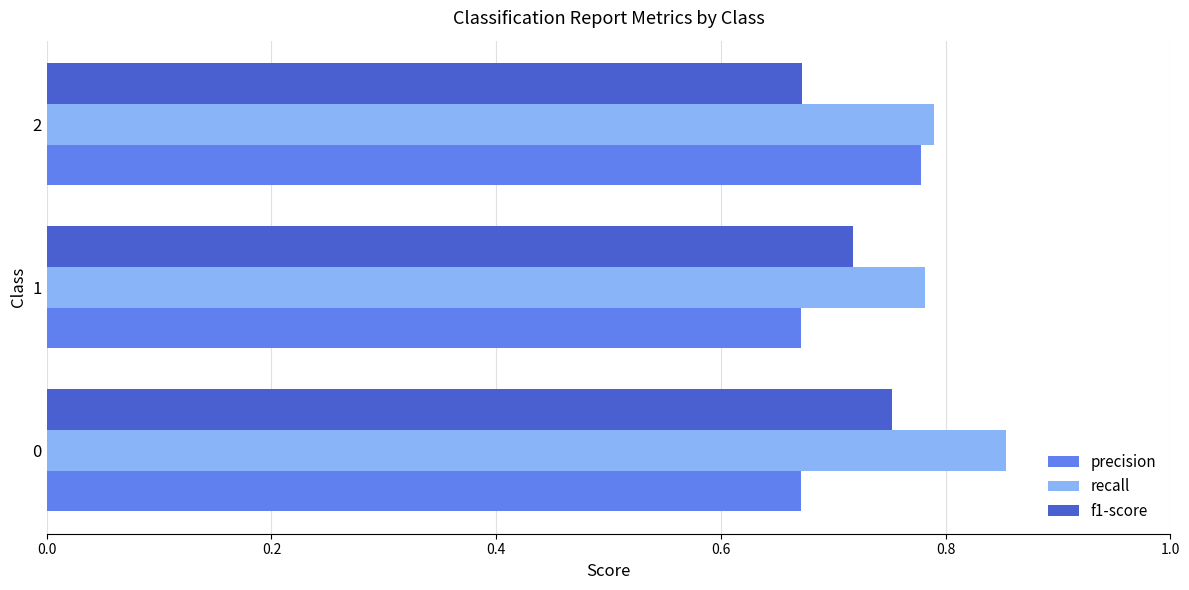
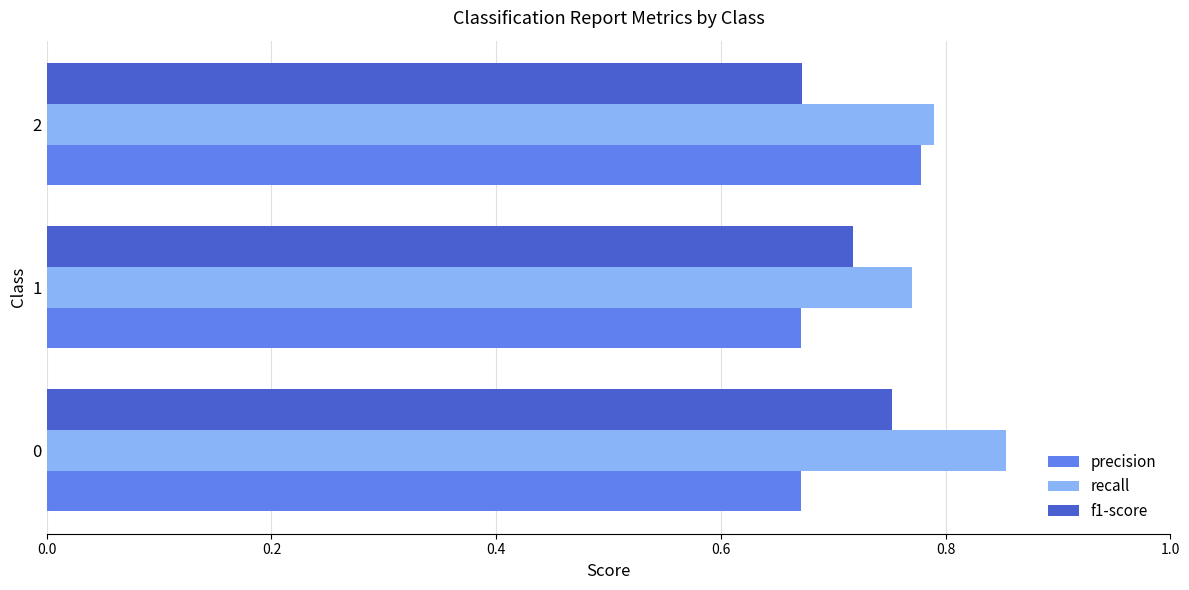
  {
    "recall": {
      "2": 0.790,
-     "1": 0.782,
+     "1": 0.770,
      "0": 0.854
    }
  }
